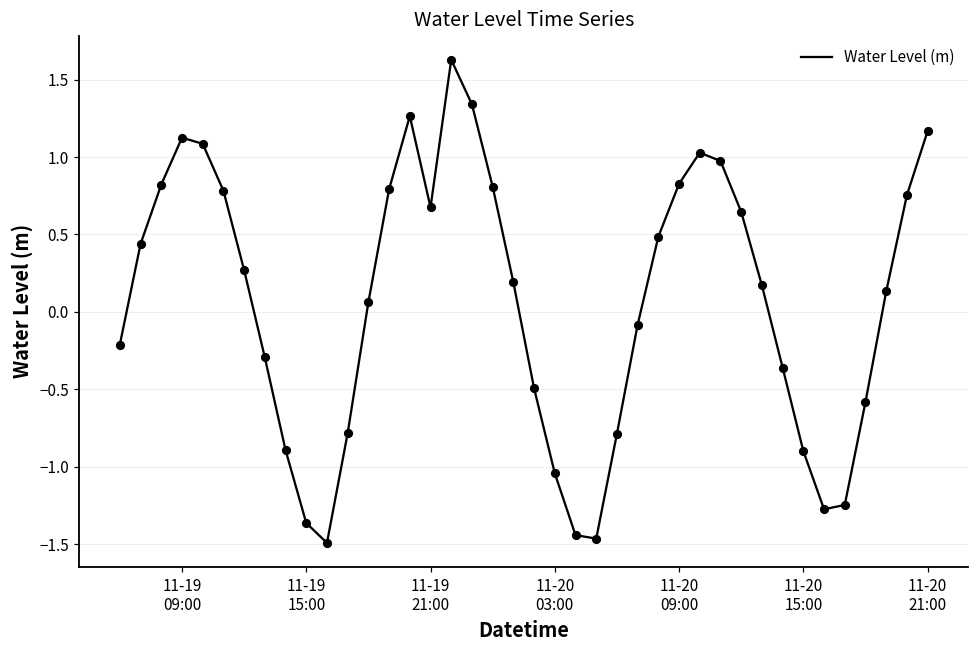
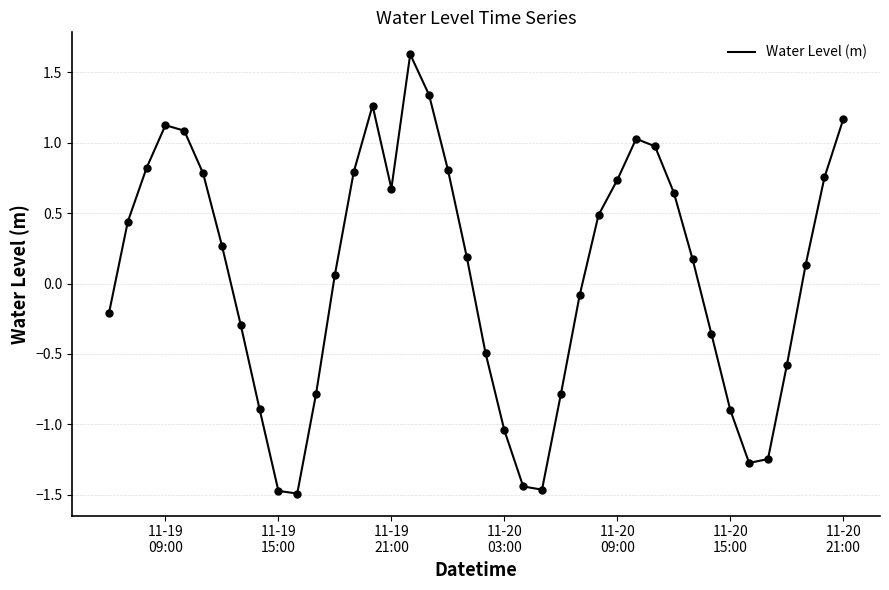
  {
    "11-19 09:00": 1.12,
-   "11-19 15:00": -1.36,
+   "11-19 15:00": -1.47,
    "11-19 21:00": 0.68,
    "11-20 03:00": -1.04,
-   "11-20 09:00": 0.83,
+   "11-20 09:00": 0.74,
    "11-20 15:00": -0.90,
    "11-20 21:00": 1.17
  }
